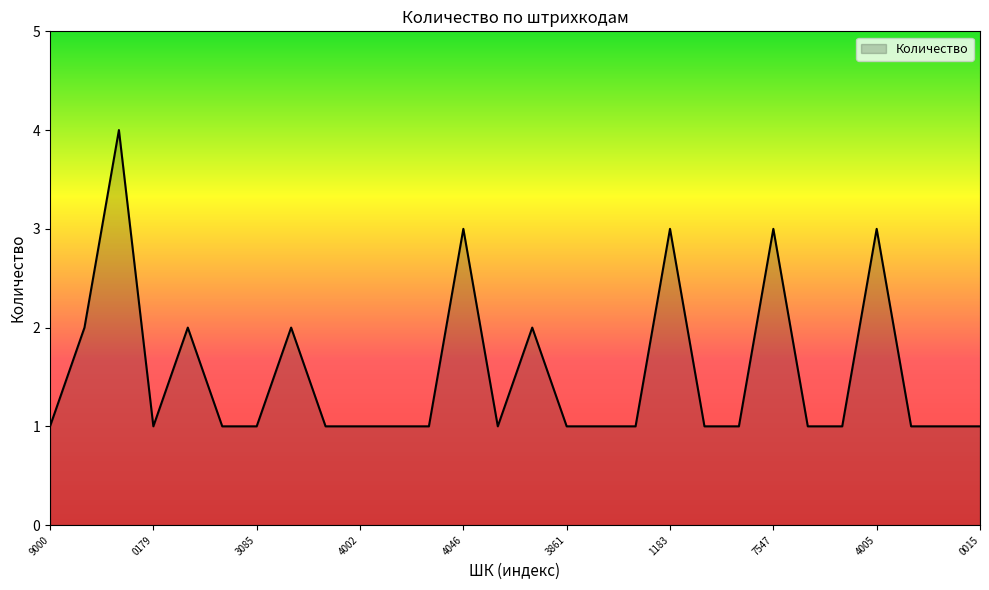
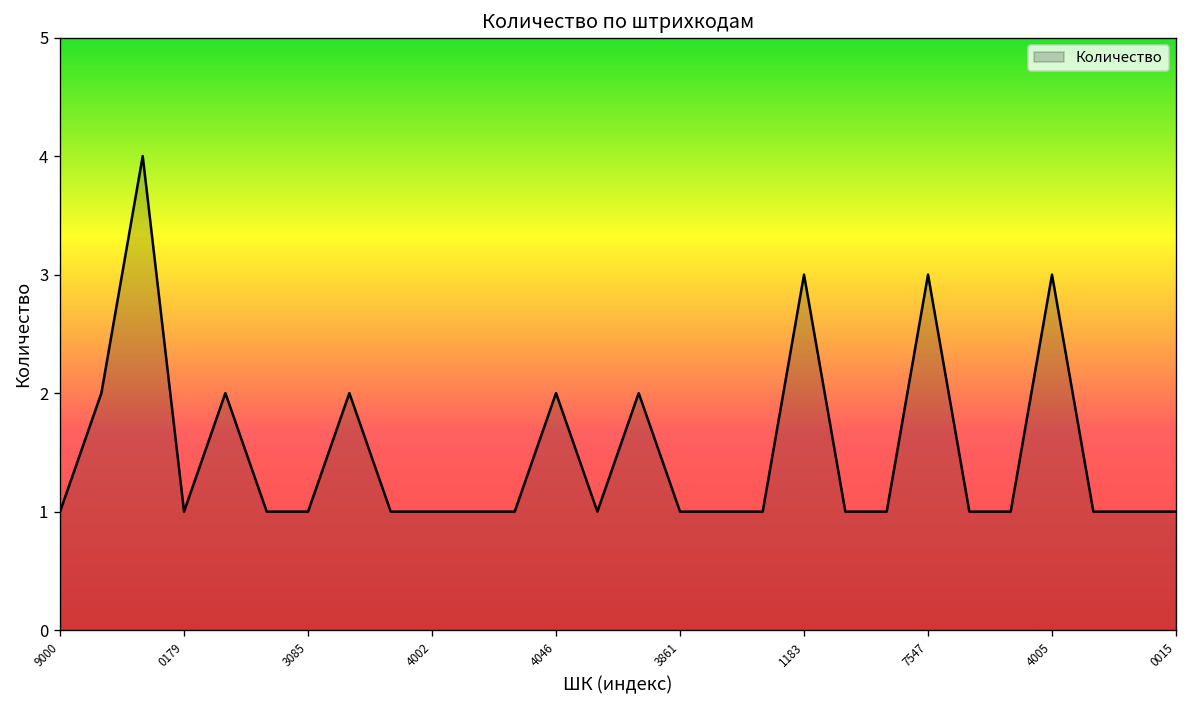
  {
    "9000": 1,
    "0179": 1,
    "3085": 1,
    "4002": 1,
-   "4046": 3,
+   "4046": 2,
    "3861": 1,
    "1183": 3,
    "7547": 3,
    "4005": 3,
    "0015": 1
  }
